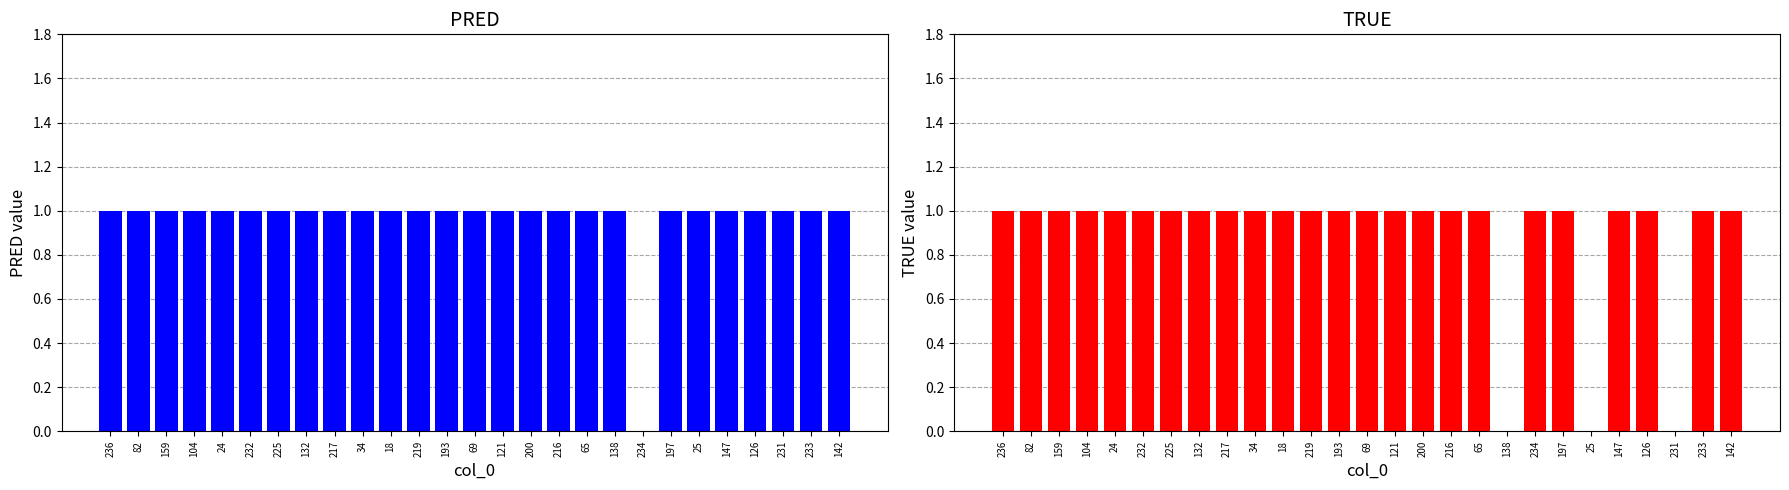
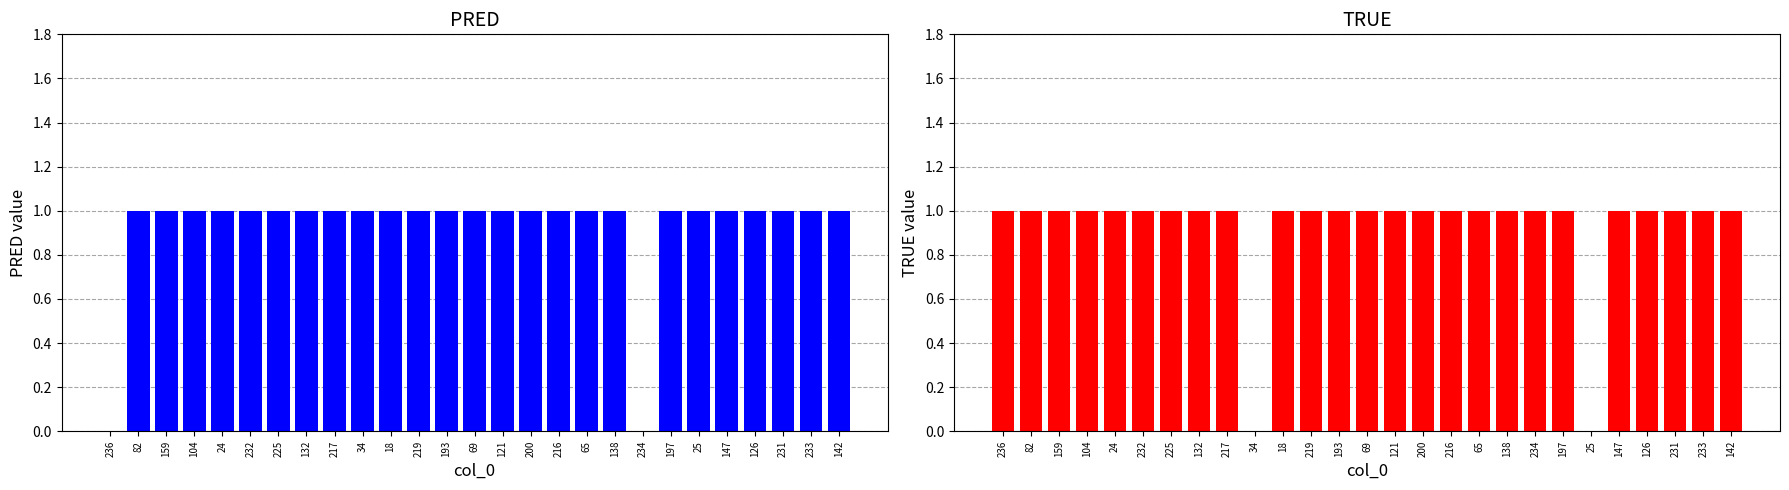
  {
    "PRED": {
-     "236": 1,
+     "236": 0,
      "82": 1,
      "159": 1,
      "104": 1,
      "24": 1,
      "232": 1,
      "225": 1,
      "132": 1,
      "217": 1,
      "34": 1,
      "18": 1,
      "219": 1,
      "193": 1,
      "69": 1,
      "121": 1,
      "200": 1,
      "216": 1,
      "65": 1,
      "138": 1,
      "234": 0,
      "197": 1,
      "25": 1,
      "147": 1,
      "126": 1,
      "231": 1,
      "233": 1,
      "142": 1
    },
    "TRUE": {
      "236": 1,
      "82": 1,
      "159": 1,
      "104": 1,
      "24": 1,
      "232": 1,
      "225": 1,
      "132": 1,
      "217": 1,
-     "34": 1,
+     "34": 0,
      "18": 1,
      "219": 1,
      "193": 1,
      "69": 1,
      "121": 1,
      "200": 1,
      "216": 1,
      "65": 1,
-     "138": 0,
+     "138": 1,
      "234": 1,
      "197": 1,
      "25": 0,
      "147": 1,
      "126": 1,
-     "231": 0,
+     "231": 1,
      "233": 1,
      "142": 1
    }
  }
